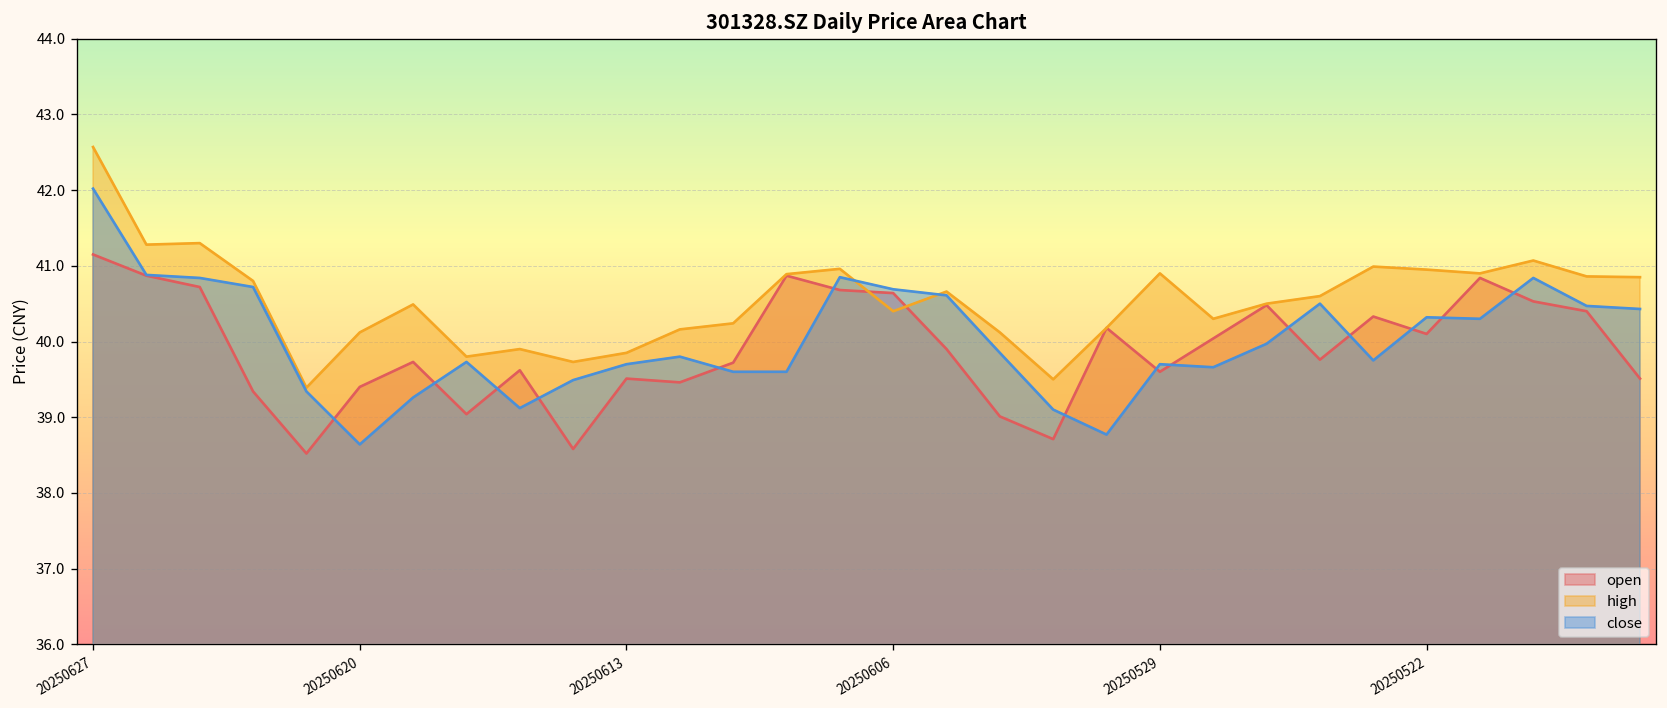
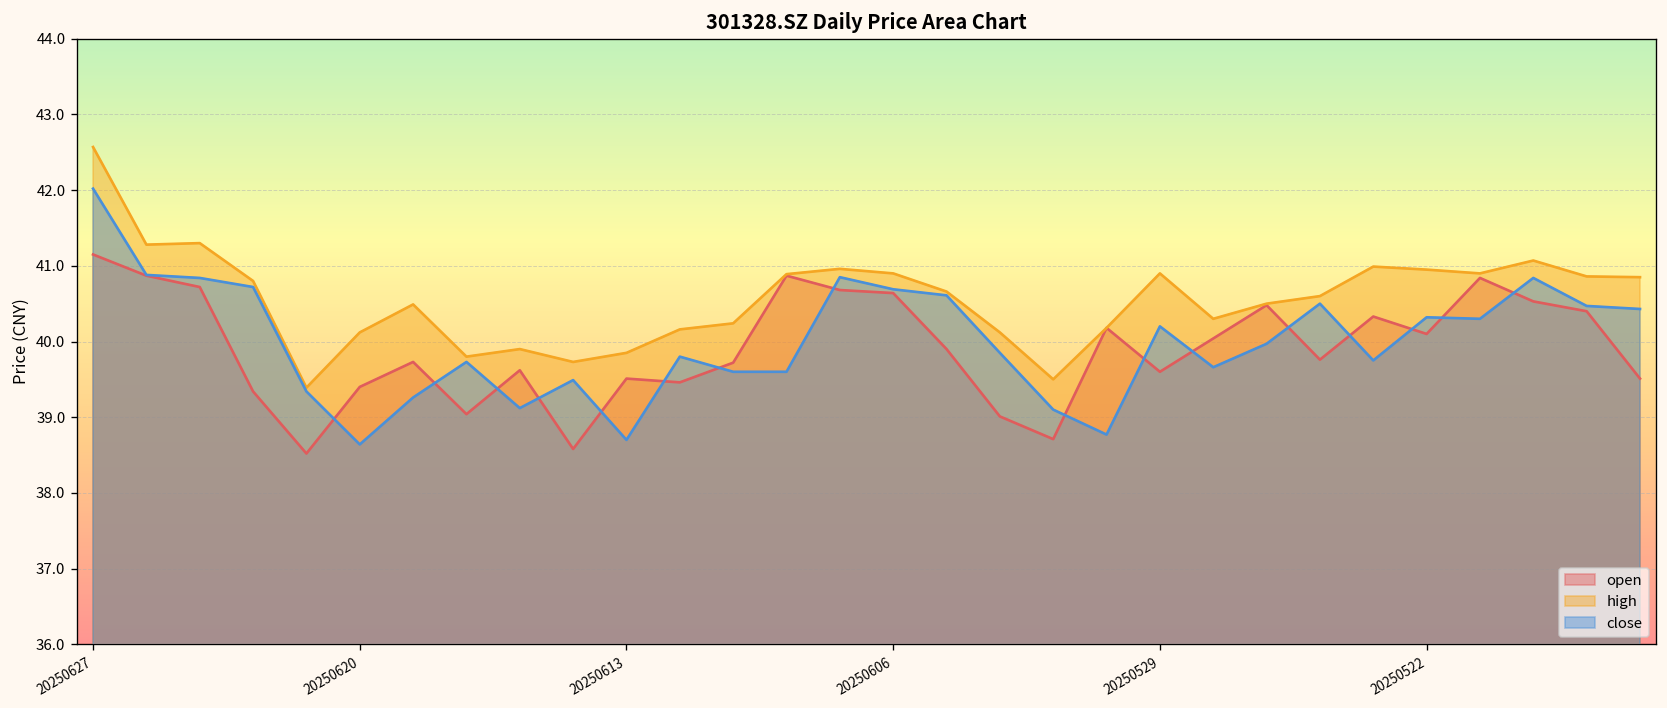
  {
    "open": {
      "20250627": 41.2,
      "20250620": 39.4,
      "20250613": 39.5,
      "20250606": 40.6,
      "20250529": 39.6,
      "20250522": 40.1
    },
    "high": {
      "20250627": 42.6,
      "20250620": 40.1,
      "20250613": 39.9,
-     "20250606": 40.4,
+     "20250606": 40.9,
      "20250529": 40.9,
      "20250522": 41.0
    },
    "close": {
      "20250627": 42.0,
      "20250620": 38.6,
-     "20250613": 39.7,
+     "20250613": 38.7,
      "20250606": 40.7,
-     "20250529": 39.7,
+     "20250529": 40.2,
      "20250522": 40.3
    }
  }
